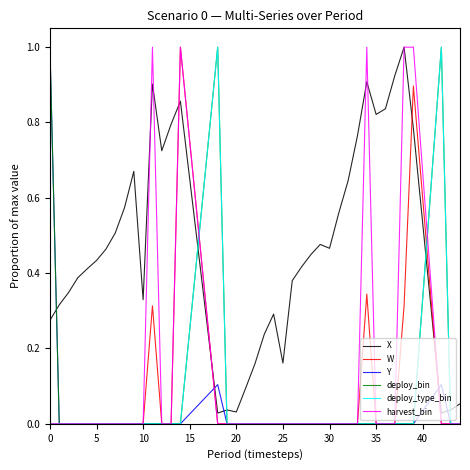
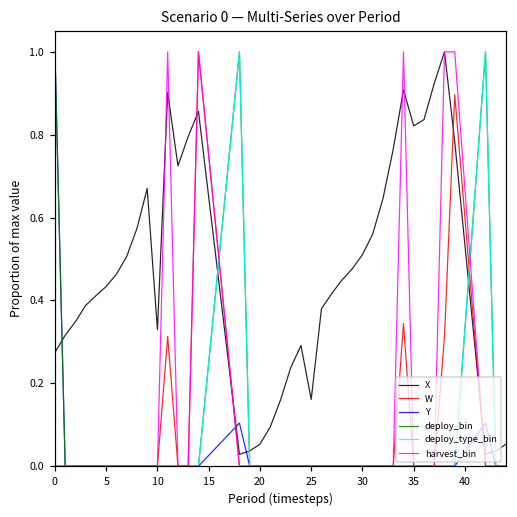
  {
    "X": {
      "0": 0.27,
      "5": 0.43,
      "10": 0.33,
-     "20": 0.03,
+     "20": 0.05,
      "25": 0.16,
-     "30": 0.47,
+     "30": 0.51,
      "35": 0.82
    }
  }
